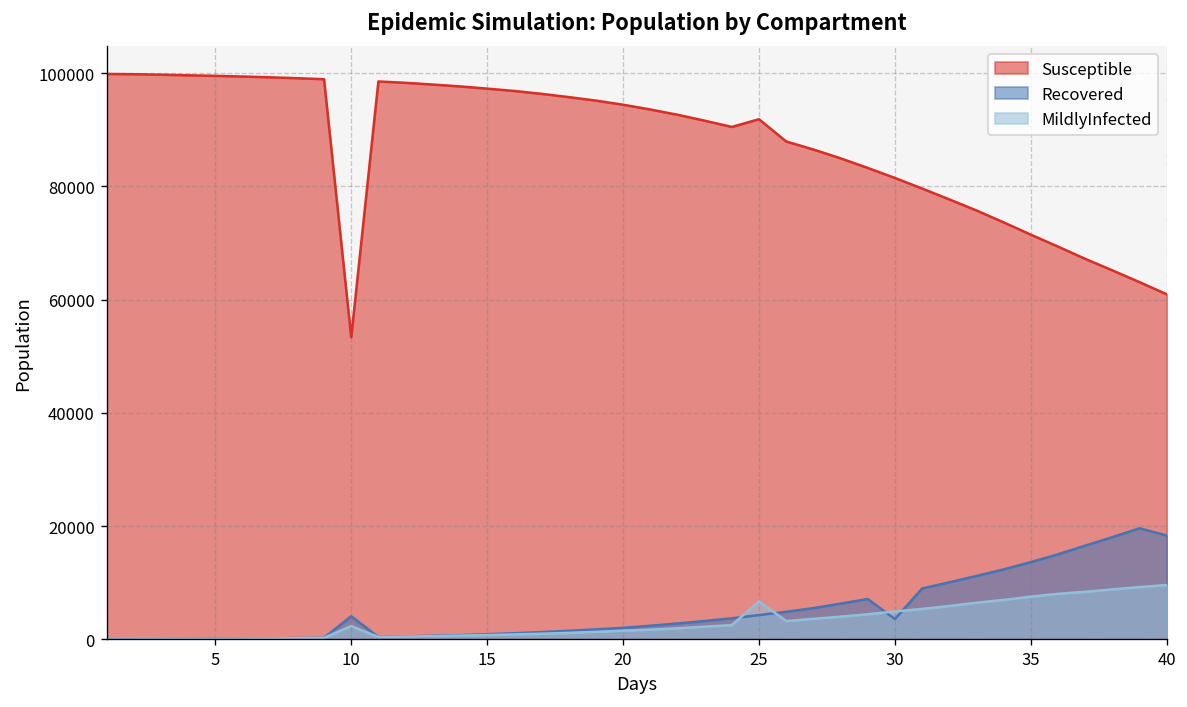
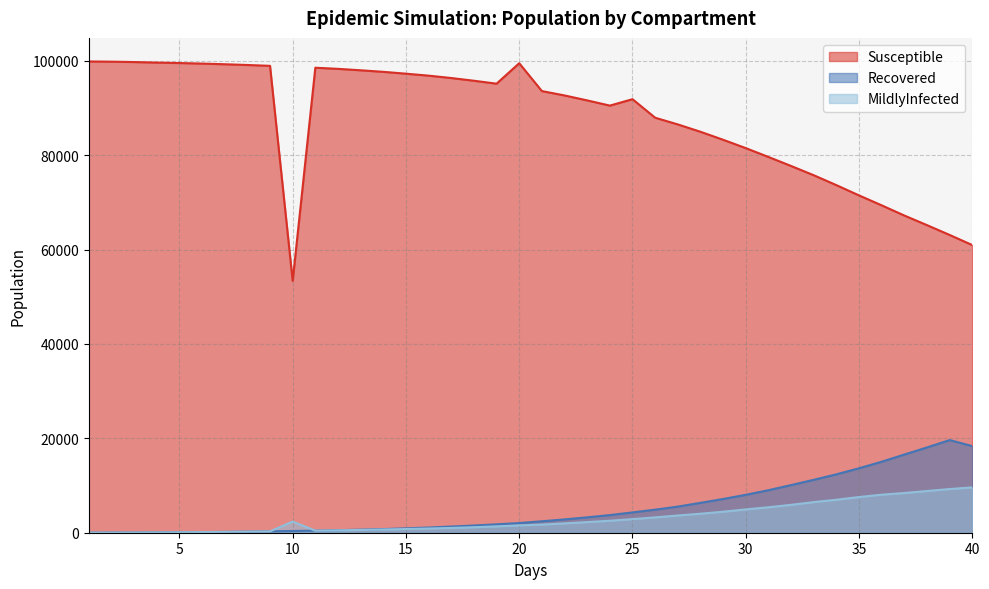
  {
    "Susceptible": {
      "5": 100000,
      "10": 53000,
      "15": 97000,
-     "20": 94000,
+     "20": 99000,
      "25": 92000,
      "30": 81000,
      "35": 71000,
      "40": 61000
    },
    "Recovered": {
-     "10": 4000,
+     "10": 0,
      "25": 4000,
-     "30": 4000,
+     "30": 8000,
      "35": 14000,
      "40": 18000
    },
    "MildlyInfected": {
      "10": 2000,
-     "25": 7000,
+     "25": 3000,
      "30": 5000,
      "35": 8000,
      "40": 10000
    }
  }
